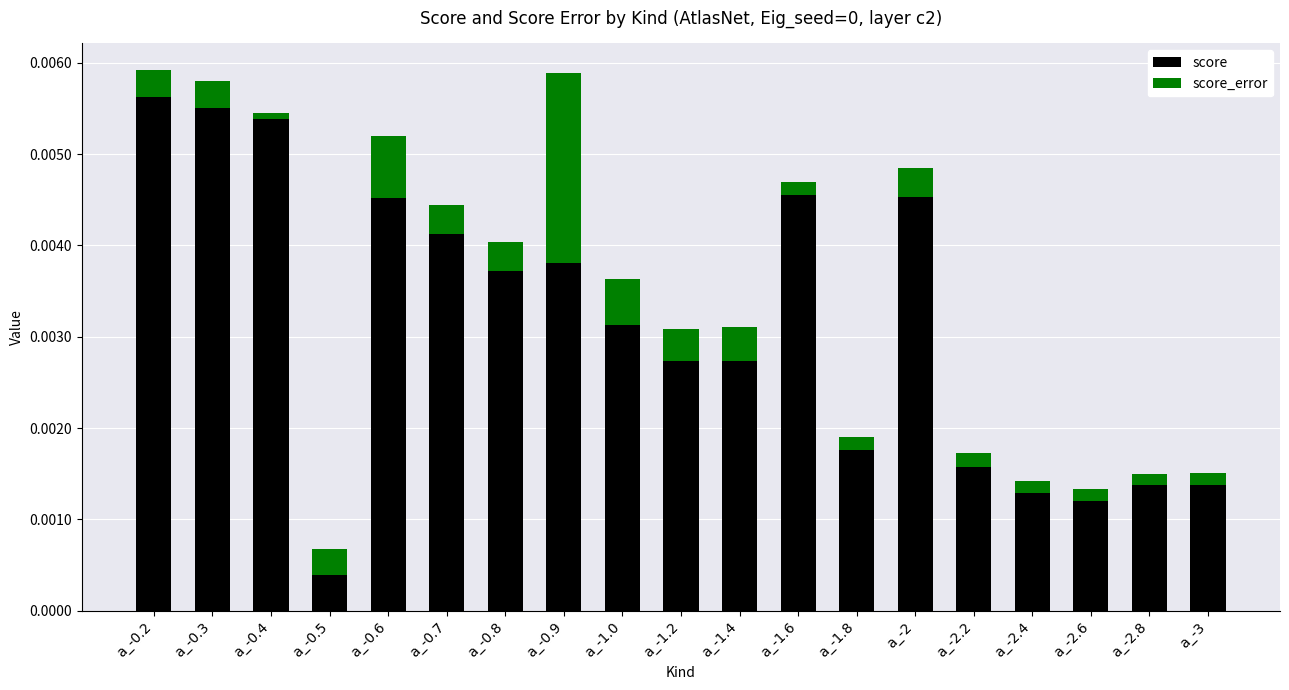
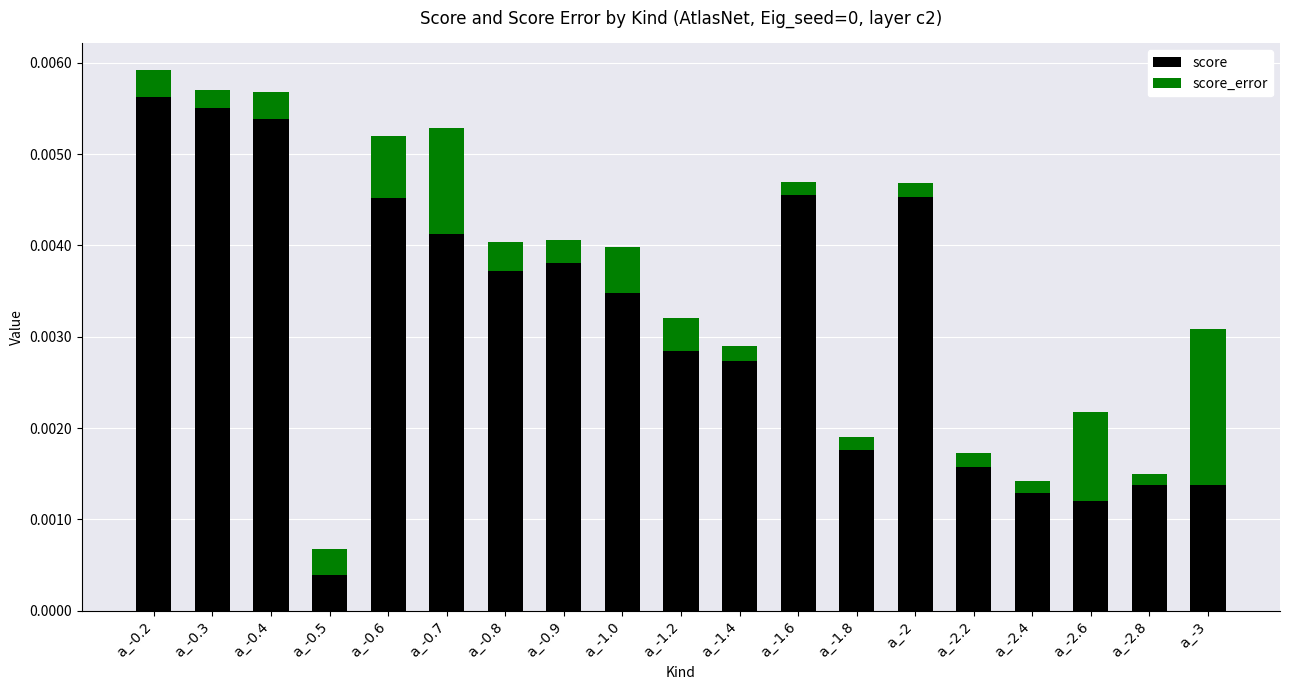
  {
    "score": {
      "a_-0.2": 0.0056,
      "a_-0.3": 0.0055,
      "a_-0.4": 0.0054,
      "a_-0.5": 0.0004,
      "a_-0.6": 0.0045,
      "a_-0.7": 0.0041,
      "a_-0.8": 0.0037,
      "a_-0.9": 0.0038,
-     "a_-1.0": 0.0031,
-     "a_-1.2": 0.0027,
+     "a_-1.0": 0.0035,
+     "a_-1.2": 0.0028,
      "a_-1.4": 0.0027,
      "a_-1.6": 0.0045,
      "a_-1.8": 0.0018,
      "a_-2": 0.0045,
      "a_-2.2": 0.0016,
      "a_-2.4": 0.0013,
      "a_-2.6": 0.0012,
      "a_-2.8": 0.0014,
      "a_-3": 0.0014
    },
    "score_error": {
      "a_-0.2": 0.0003,
-     "a_-0.3": 0.0003,
-     "a_-0.4": 0.0001,
+     "a_-0.3": 0.0002,
+     "a_-0.4": 0.0003,
      "a_-0.5": 0.0003,
      "a_-0.6": 0.0007,
-     "a_-0.7": 0.0003,
+     "a_-0.7": 0.0012,
      "a_-0.8": 0.0003,
-     "a_-0.9": 0.0021,
+     "a_-0.9": 0.0003,
      "a_-1.0": 0.0005,
      "a_-1.2": 0.0004,
-     "a_-1.4": 0.0004,
+     "a_-1.4": 0.0002,
      "a_-1.6": 0.0002,
      "a_-1.8": 0.0001,
-     "a_-2": 0.0003,
+     "a_-2": 0.0001,
      "a_-2.2": 0.0002,
      "a_-2.4": 0.0001,
-     "a_-2.6": 0.0001,
+     "a_-2.6": 0.0010,
      "a_-2.8": 0.0001,
-     "a_-3": 0.0001
+     "a_-3": 0.0017
    }
  }
